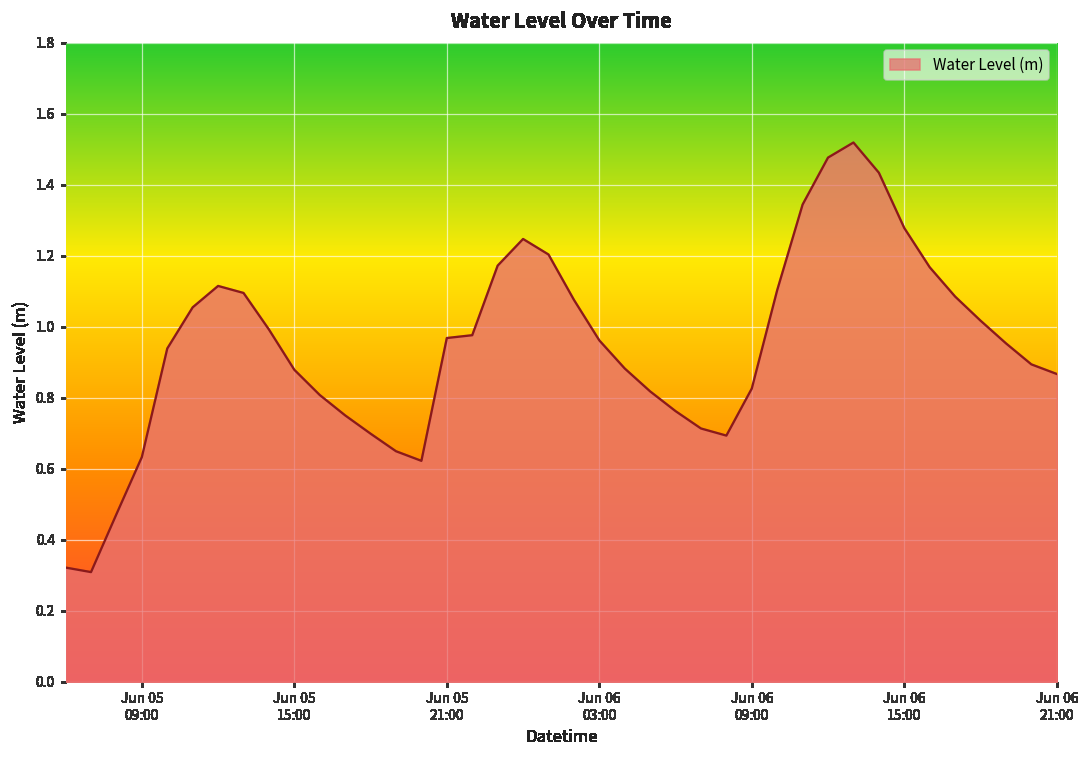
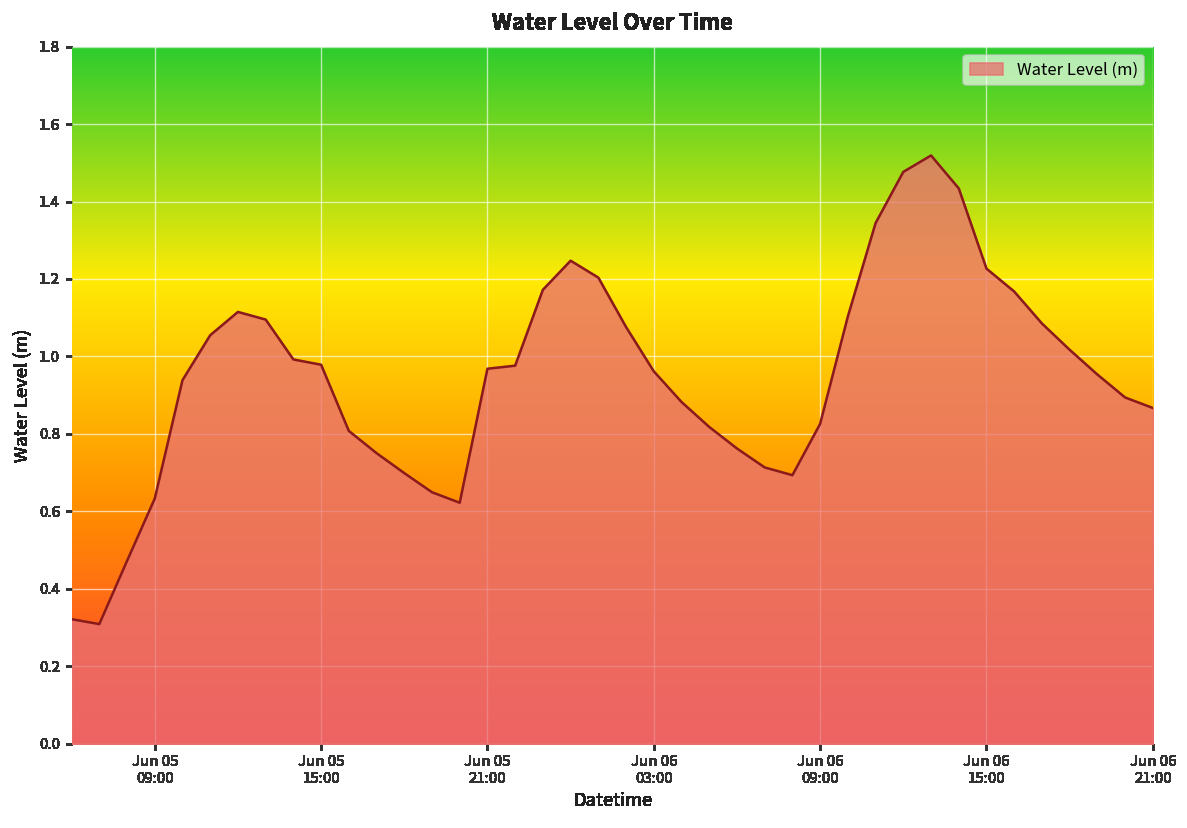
  {
    "Jun 05 09:00": 0.63,
-   "Jun 05 15:00": 0.88,
+   "Jun 05 15:00": 0.98,
    "Jun 05 21:00": 0.97,
    "Jun 06 03:00": 0.96,
    "Jun 06 09:00": 0.83,
-   "Jun 06 15:00": 1.28,
+   "Jun 06 15:00": 1.23,
    "Jun 06 21:00": 0.87
  }
